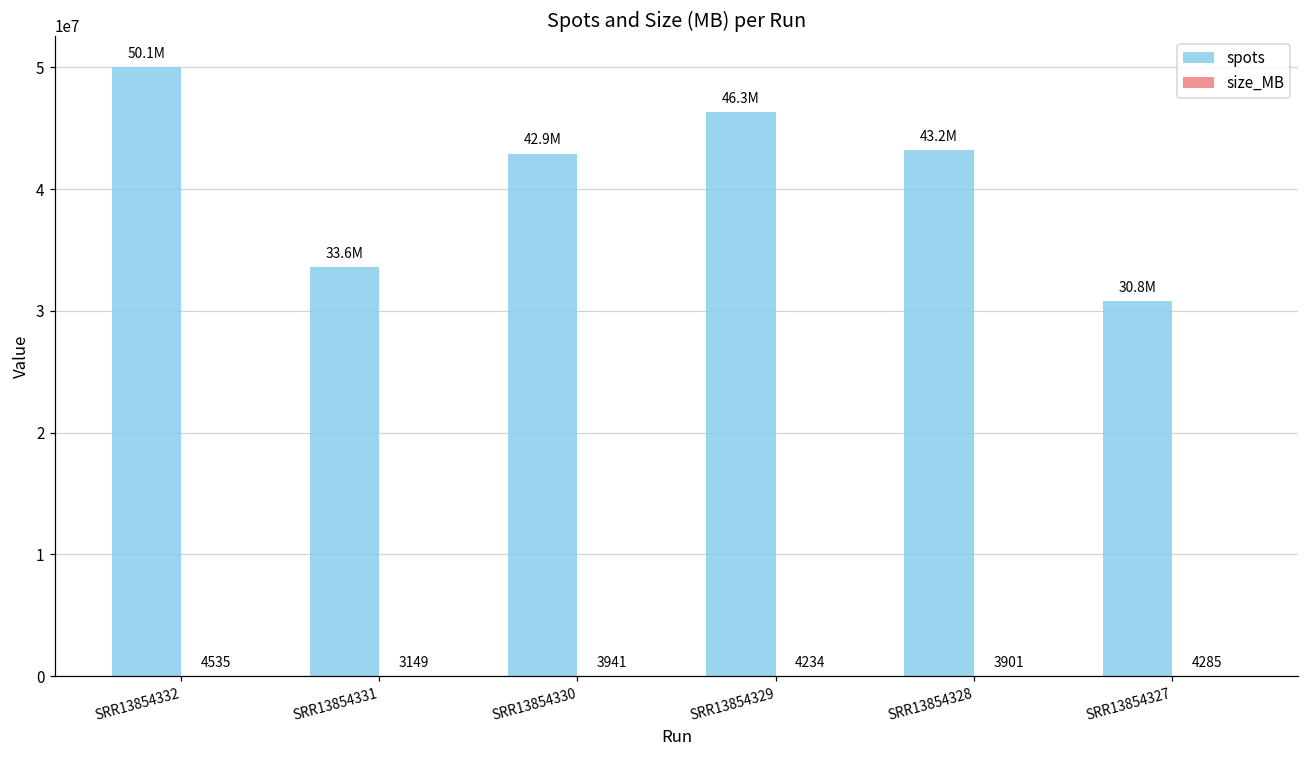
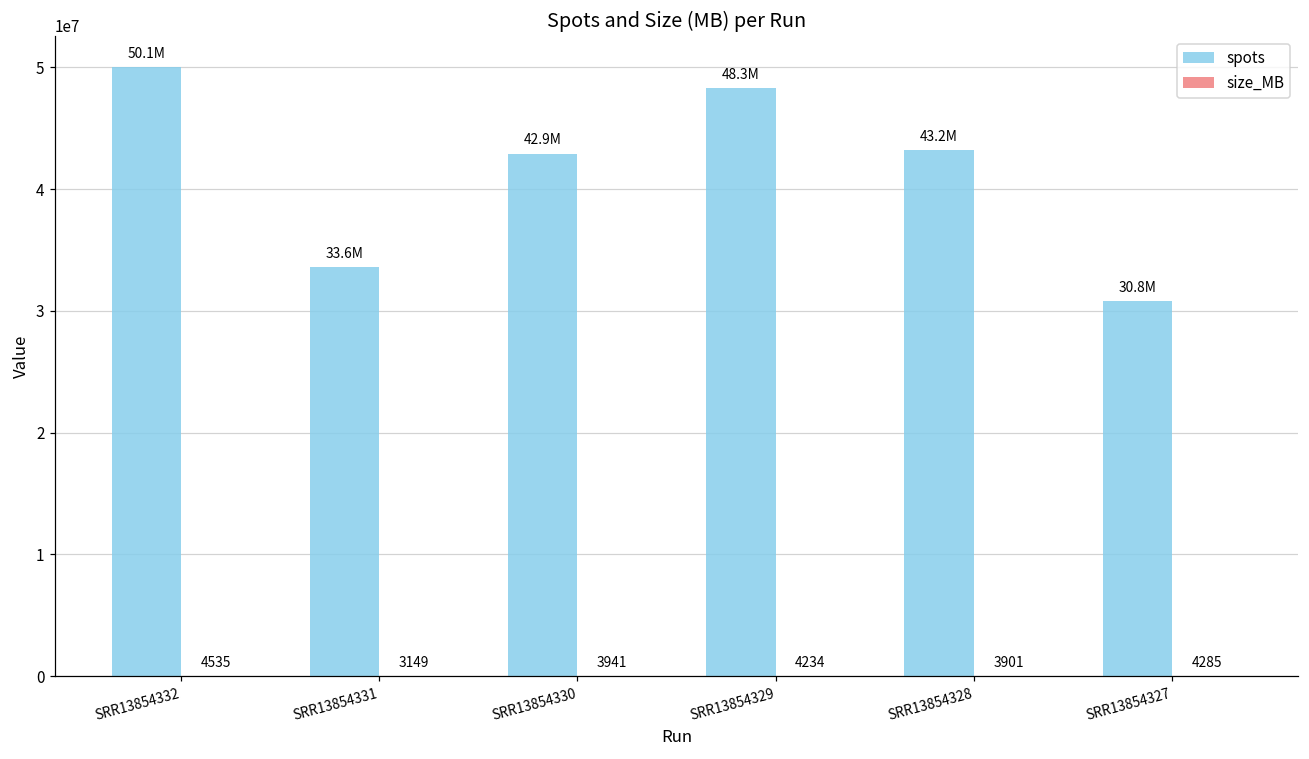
  {
    "spots": {
      "SRR13854332": "50.1M",
      "SRR13854331": "33.6M",
      "SRR13854330": "42.9M",
-     "SRR13854329": "46.3M",
+     "SRR13854329": "48.3M",
      "SRR13854328": "43.2M",
      "SRR13854327": "30.8M"
    },
    "size_MB": {
      "SRR13854332": "4535",
      "SRR13854331": "3149",
      "SRR13854330": "3941",
      "SRR13854329": "4234",
      "SRR13854328": "3901",
      "SRR13854327": "4285"
    }
  }
